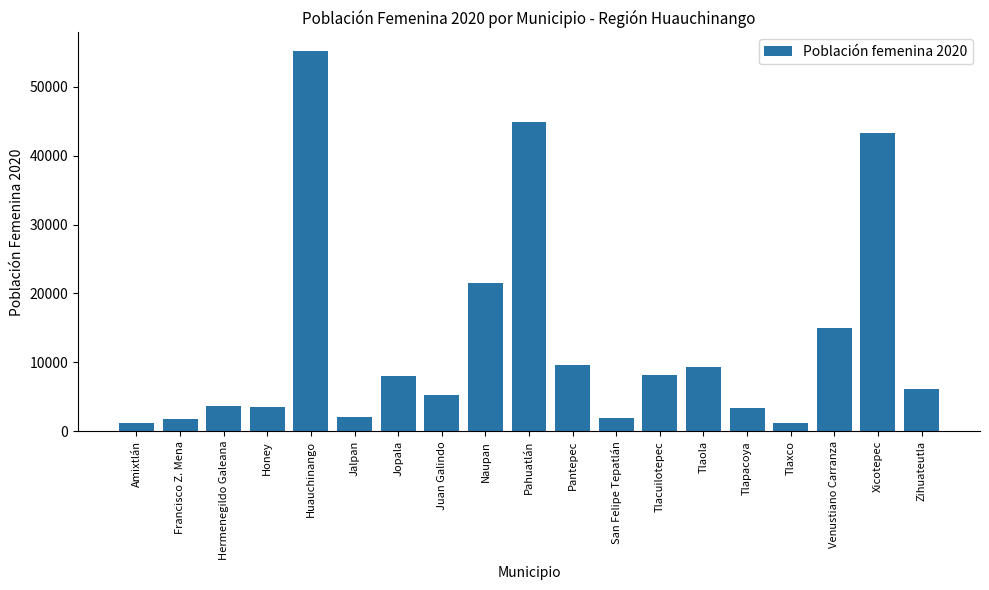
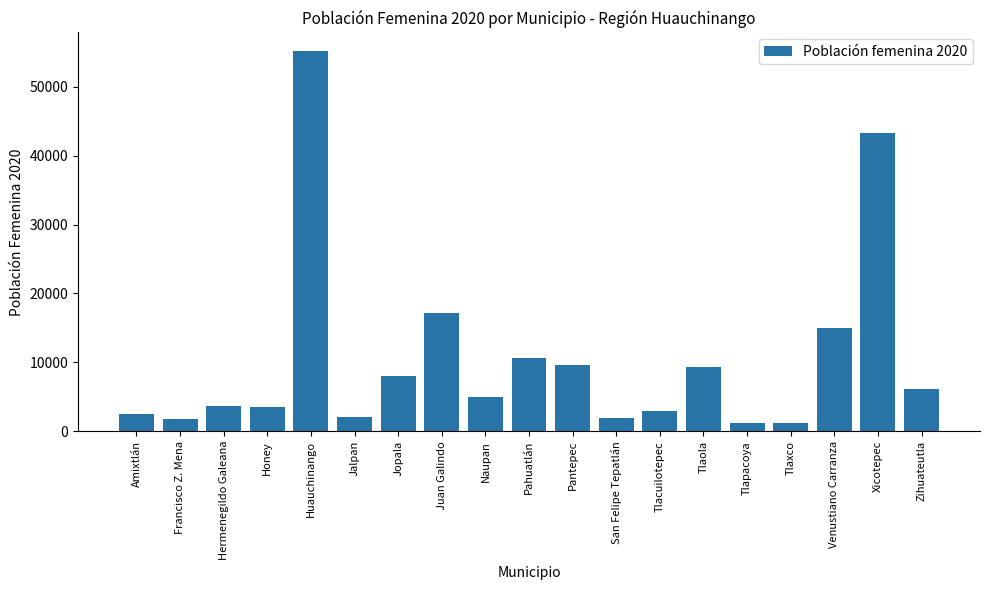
  {
-   "Amixtlán": 1000,
+   "Amixtlán": 3000,
    "Francisco Z. Mena": 2000,
    "Hermenegildo Galeana": 4000,
    "Honey": 3000,
    "Huauchinango": 55000,
    "Jalpan": 2000,
    "Jopala": 8000,
-   "Juan Galindo": 5000,
-   "Naupan": 22000,
-   "Pahuatlán": 45000,
+   "Juan Galindo": 17000,
+   "Naupan": 5000,
+   "Pahuatlán": 11000,
    "Pantepec": 10000,
    "San Felipe Tepatlán": 2000,
-   "Tlacuilotepec": 8000,
+   "Tlacuilotepec": 3000,
    "Tlaola": 9000,
-   "Tlapacoya": 3000,
+   "Tlapacoya": 1000,
    "Tlaxco": 1000,
    "Venustiano Carranza": 15000,
    "Xicotepec": 43000,
    "Zihuateutla": 6000
  }
